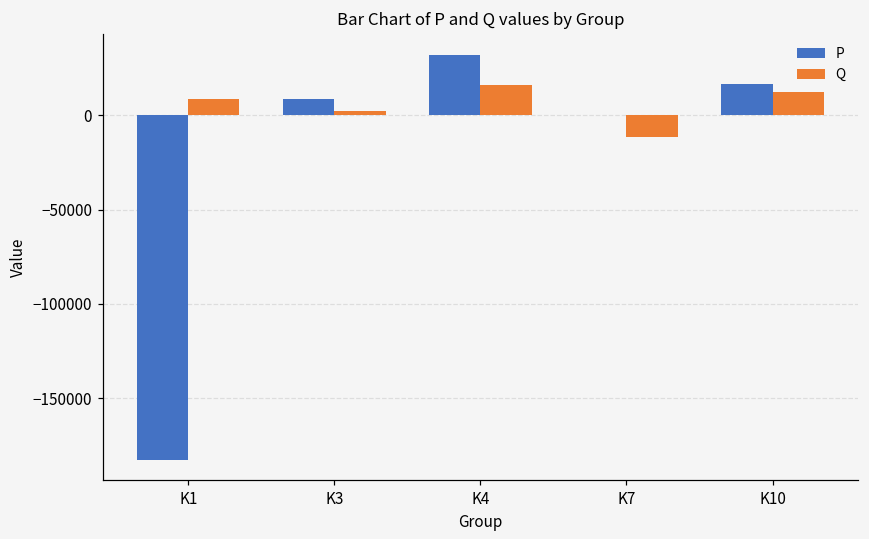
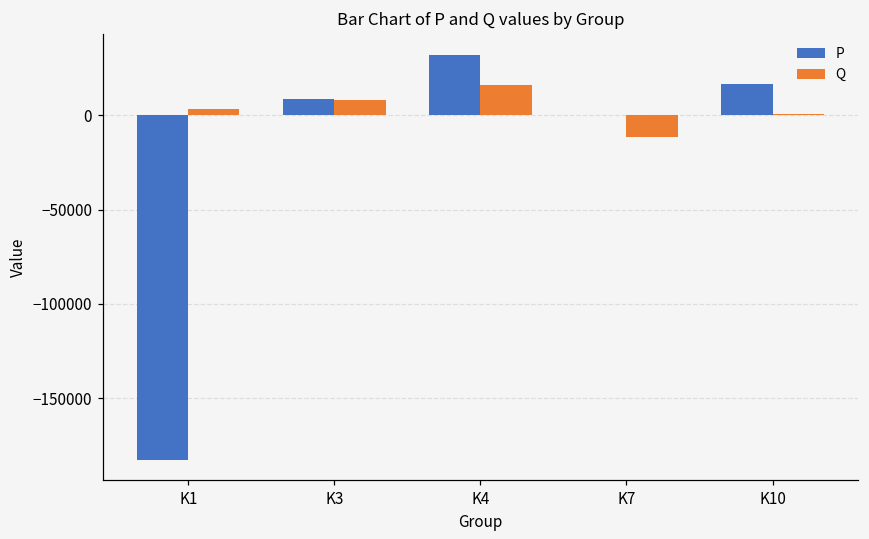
  {
    "P": {
      "K1": -183000,
      "K3": 9000,
      "K4": 32000,
      "K10": 17000
    },
    "Q": {
-     "K1": 9000,
-     "K3": 2000,
+     "K1": 3000,
+     "K3": 8000,
      "K4": 16000,
      "K7": -11000,
-     "K10": 12000
+     "K10": 1000
    }
  }
